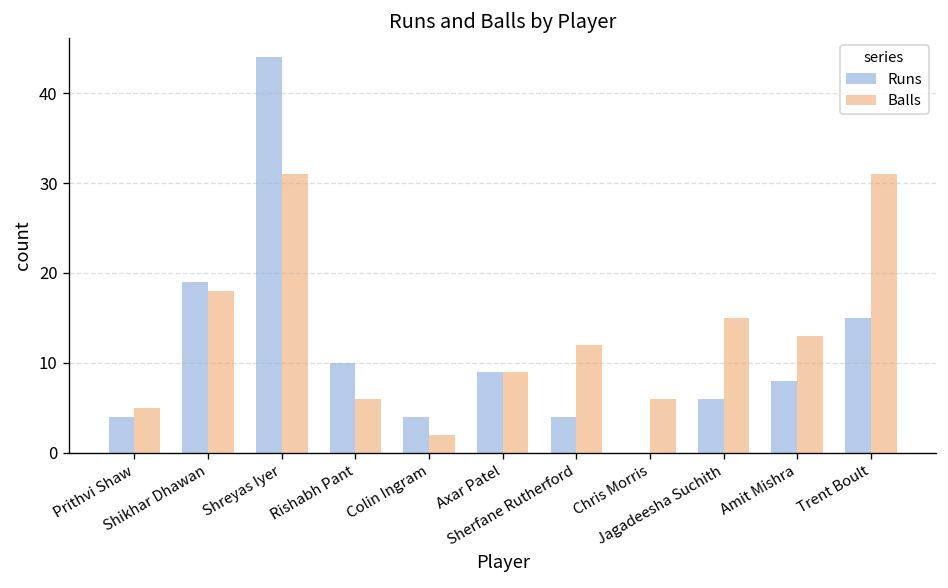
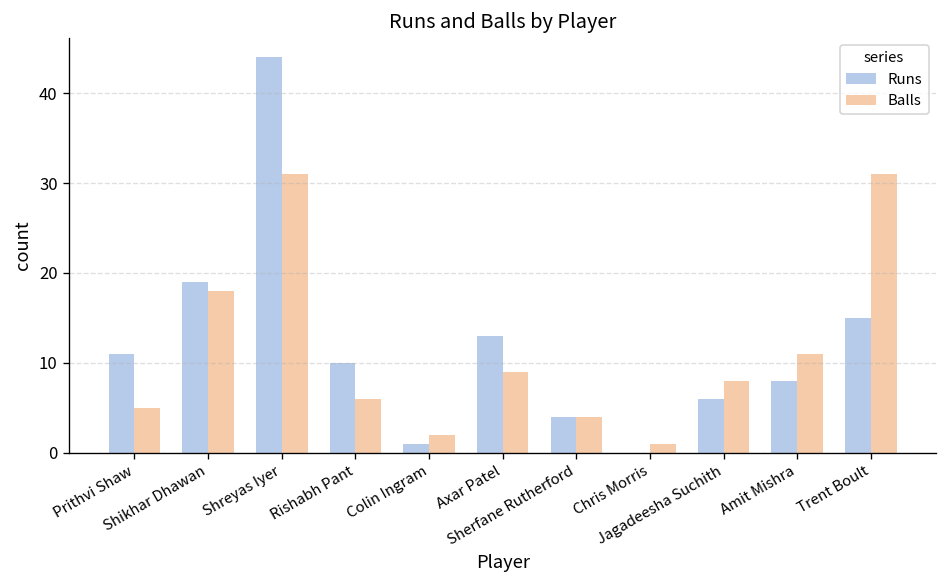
  {
    "Runs": {
-     "Prithvi Shaw": 4,
+     "Prithvi Shaw": 11,
      "Shikhar Dhawan": 19,
      "Shreyas Iyer": 44,
      "Rishabh Pant": 10,
-     "Colin Ingram": 4,
-     "Axar Patel": 9,
+     "Colin Ingram": 1,
+     "Axar Patel": 13,
      "Sherfane Rutherford": 4,
      "Chris Morris": 0,
      "Jagadeesha Suchith": 6,
      "Amit Mishra": 8,
      "Trent Boult": 15
    },
    "Balls": {
      "Prithvi Shaw": 5,
      "Shikhar Dhawan": 18,
      "Shreyas Iyer": 31,
      "Rishabh Pant": 6,
      "Colin Ingram": 2,
      "Axar Patel": 9,
-     "Sherfane Rutherford": 12,
-     "Chris Morris": 6,
-     "Jagadeesha Suchith": 15,
-     "Amit Mishra": 13,
+     "Sherfane Rutherford": 4,
+     "Chris Morris": 1,
+     "Jagadeesha Suchith": 8,
+     "Amit Mishra": 11,
      "Trent Boult": 31
    }
  }
